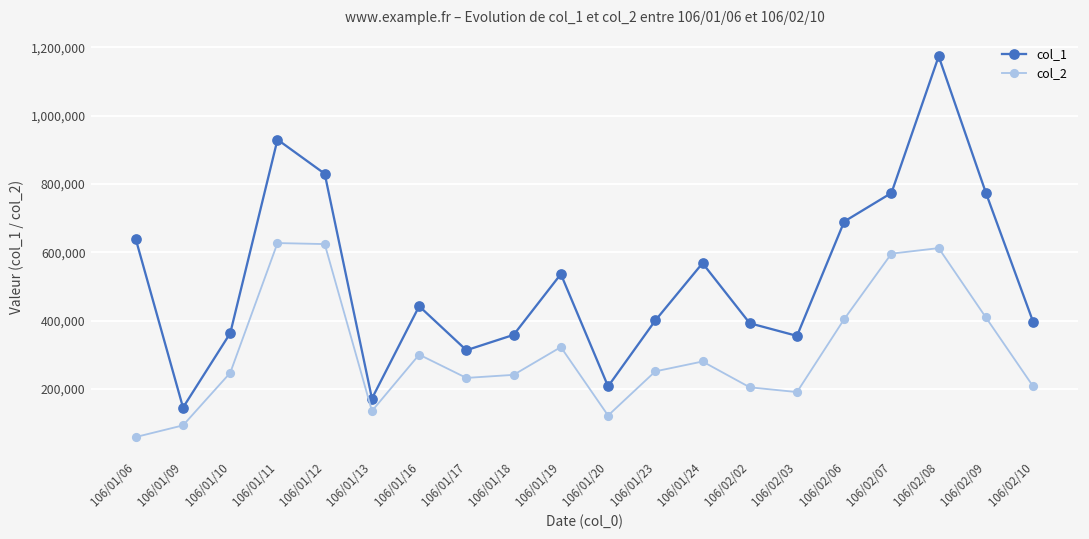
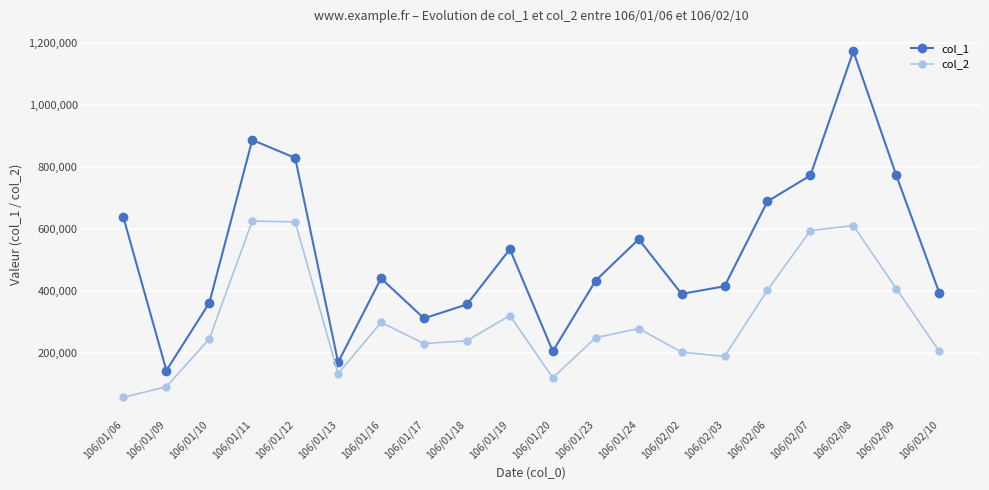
  {
    "col_1": {
      "106/01/06": "640,000",
      "106/01/09": "150,000",
      "106/01/10": "360,000",
-     "106/01/11": "930,000",
+     "106/01/11": "890,000",
      "106/01/12": "830,000",
      "106/01/13": "170,000",
      "106/01/16": "440,000",
      "106/01/17": "310,000",
      "106/01/18": "360,000",
      "106/01/19": "540,000",
      "106/01/20": "210,000",
-     "106/01/23": "400,000",
+     "106/01/23": "440,000",
      "106/01/24": "570,000",
      "106/02/02": "390,000",
-     "106/02/03": "360,000",
+     "106/02/03": "420,000",
      "106/02/06": "690,000",
      "106/02/07": "770,000",
      "106/02/08": "1,170,000",
      "106/02/09": "770,000",
      "106/02/10": "400,000"
    },
    "col_2": {
      "106/01/06": "60,000",
      "106/01/09": "90,000",
      "106/01/10": "250,000",
      "106/01/11": "630,000",
      "106/01/12": "620,000",
      "106/01/13": "130,000",
      "106/01/16": "300,000",
      "106/01/17": "230,000",
      "106/01/18": "240,000",
      "106/01/19": "320,000",
      "106/01/20": "120,000",
      "106/01/23": "250,000",
      "106/01/24": "280,000",
      "106/02/02": "200,000",
      "106/02/03": "190,000",
      "106/02/06": "400,000",
      "106/02/07": "600,000",
      "106/02/08": "610,000",
      "106/02/09": "410,000",
      "106/02/10": "210,000"
    }
  }
